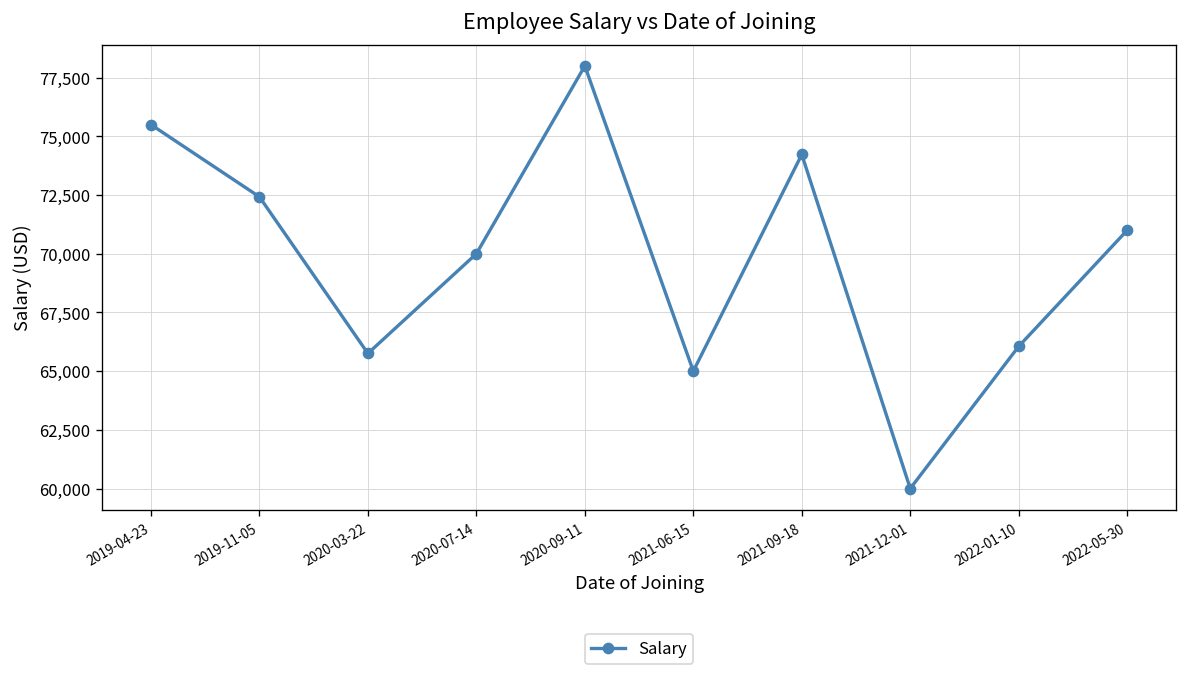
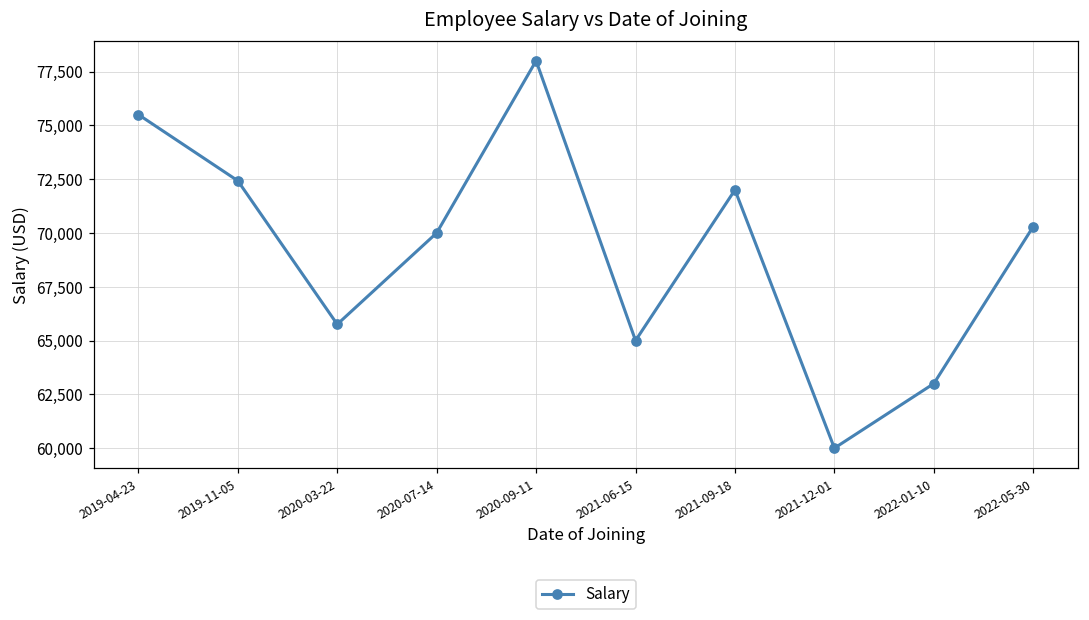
  {
    "2019-04-23": "75,500",
    "2019-11-05": "72,400",
    "2020-03-22": "65,800",
    "2020-07-14": "70,000",
    "2020-09-11": "78,000",
    "2021-06-15": "65,000",
-   "2021-09-18": "74,200",
+   "2021-09-18": "72,000",
    "2021-12-01": "60,000",
-   "2022-01-10": "66,100",
-   "2022-05-30": "71,000"
+   "2022-01-10": "63,000",
+   "2022-05-30": "70,300"
  }
